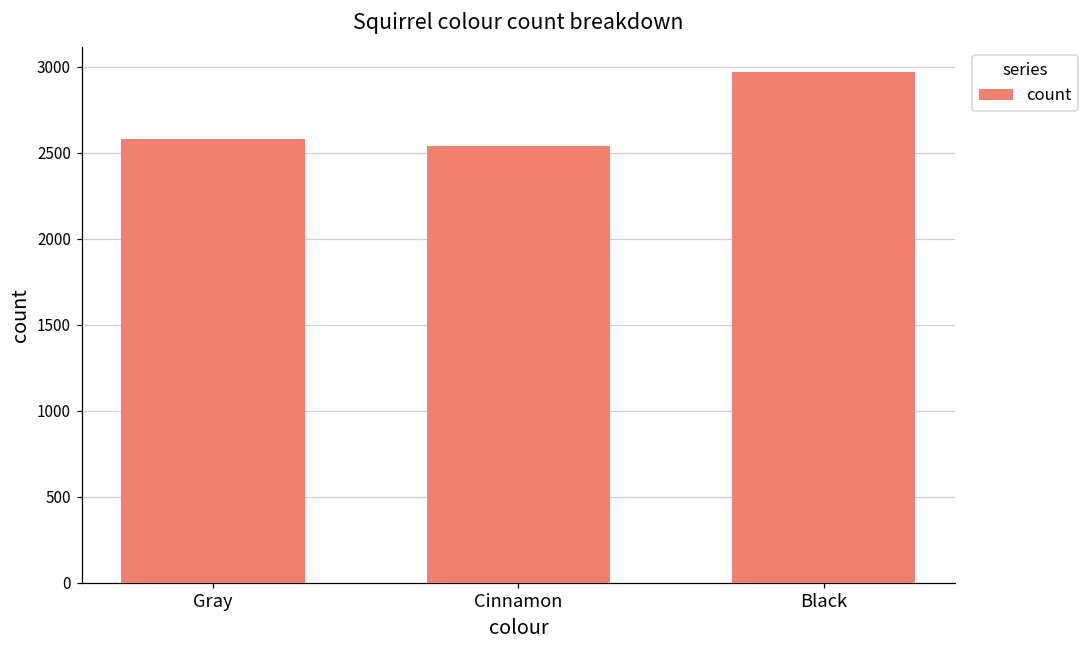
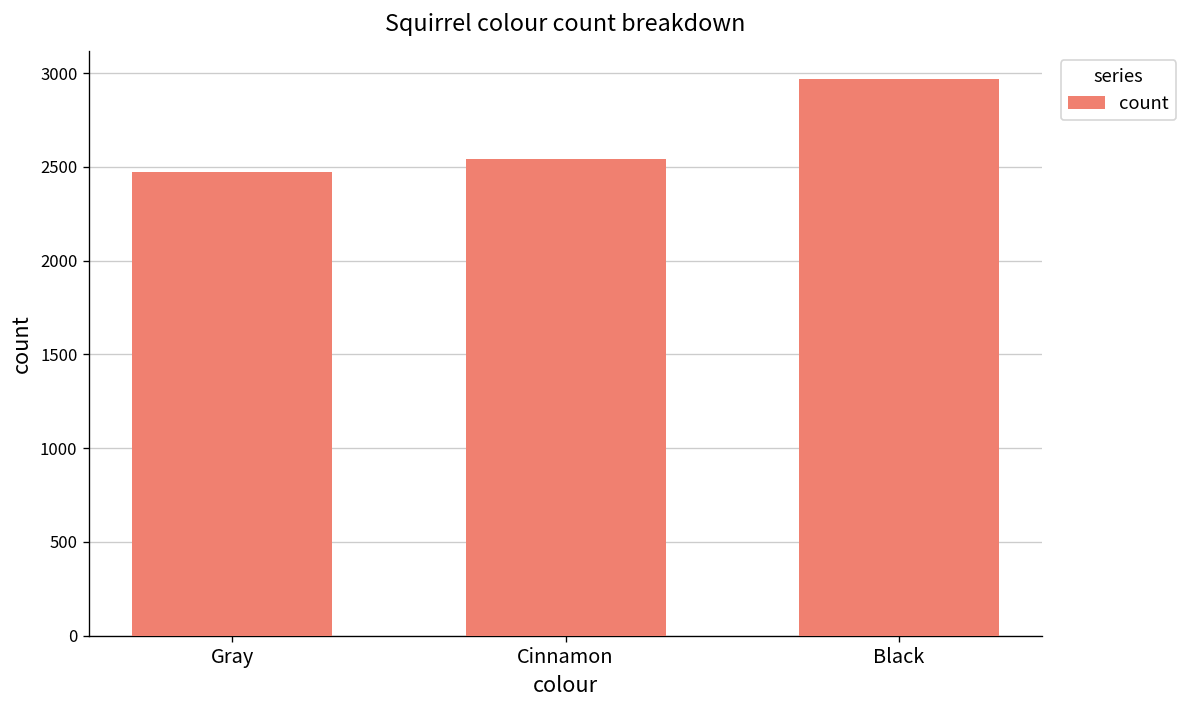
  {
-   "Gray": 2580,
+   "Gray": 2470,
    "Cinnamon": 2540,
    "Black": 2970
  }
